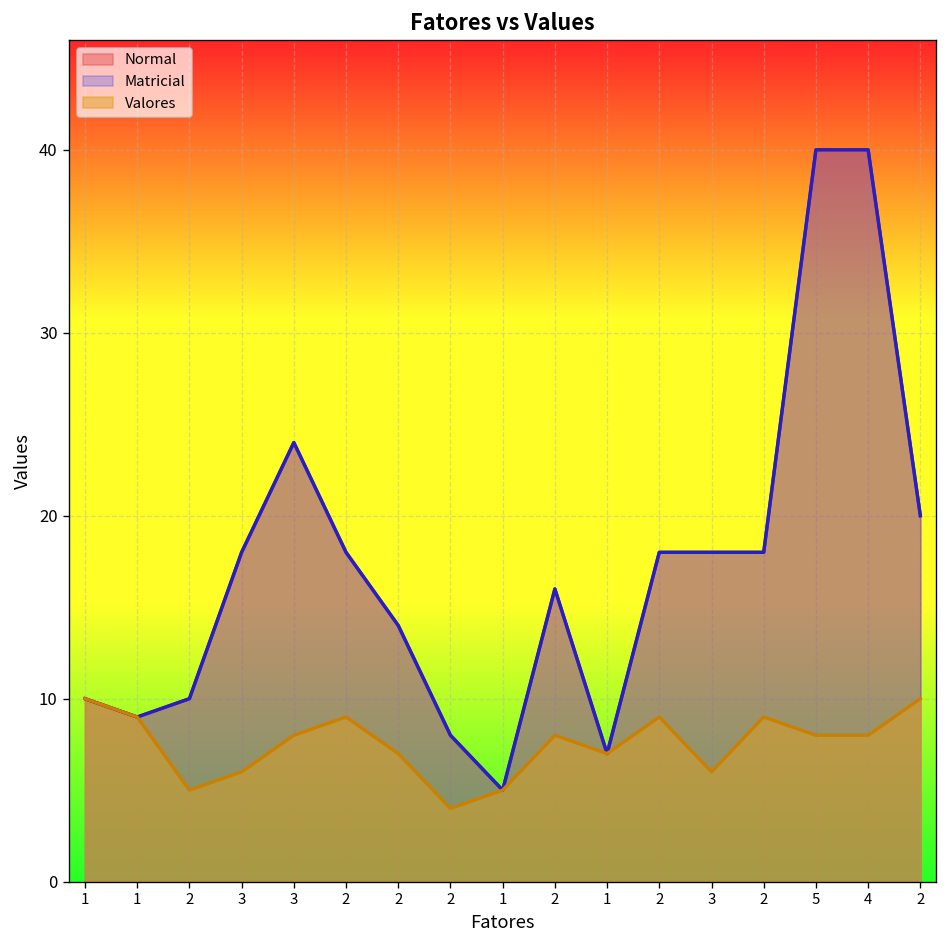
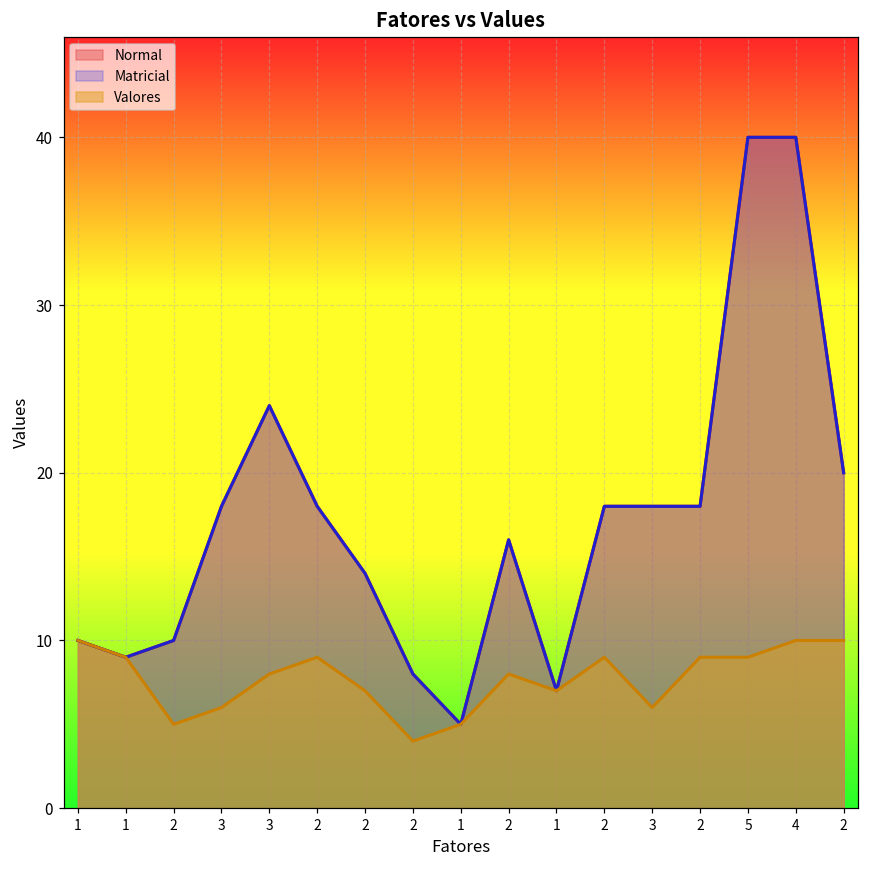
  {
    "Matricial": {
      "5": 40,
      "4": 40
    },
    "Valores": {
-     "5": 8,
-     "4": 8
+     "5": 9,
+     "4": 10
    }
  }
